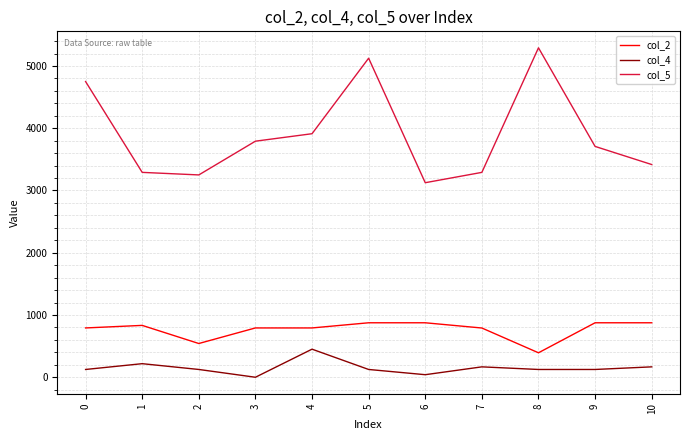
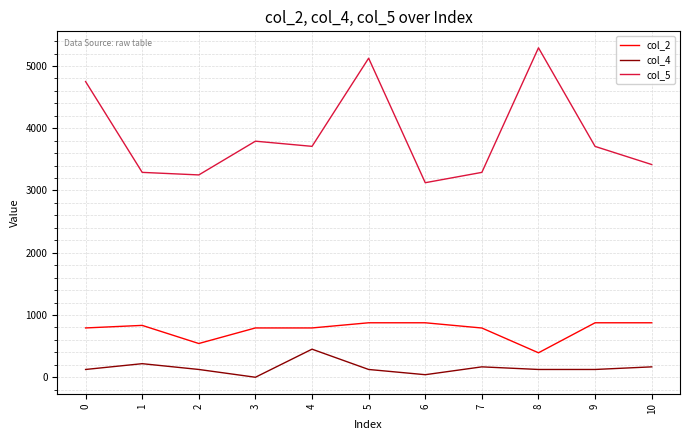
  {
    "col_2": {
      "0": 800,
      "1": 800,
      "2": 500,
      "3": 800,
      "4": 800,
      "5": 900,
      "6": 900,
      "7": 800,
      "8": 400,
      "9": 900,
      "10": 900
    },
    "col_4": {
      "0": 100,
      "1": 200,
      "2": 100,
      "3": 0,
      "4": 500,
      "5": 100,
      "6": 0,
      "7": 200,
      "8": 100,
      "9": 100,
      "10": 200
    },
    "col_5": {
      "0": 4800,
      "1": 3300,
      "2": 3300,
      "3": 3800,
-     "4": 3900,
+     "4": 3700,
      "5": 5100,
      "6": 3100,
      "7": 3300,
      "8": 5300,
      "9": 3700,
      "10": 3400
    }
  }
